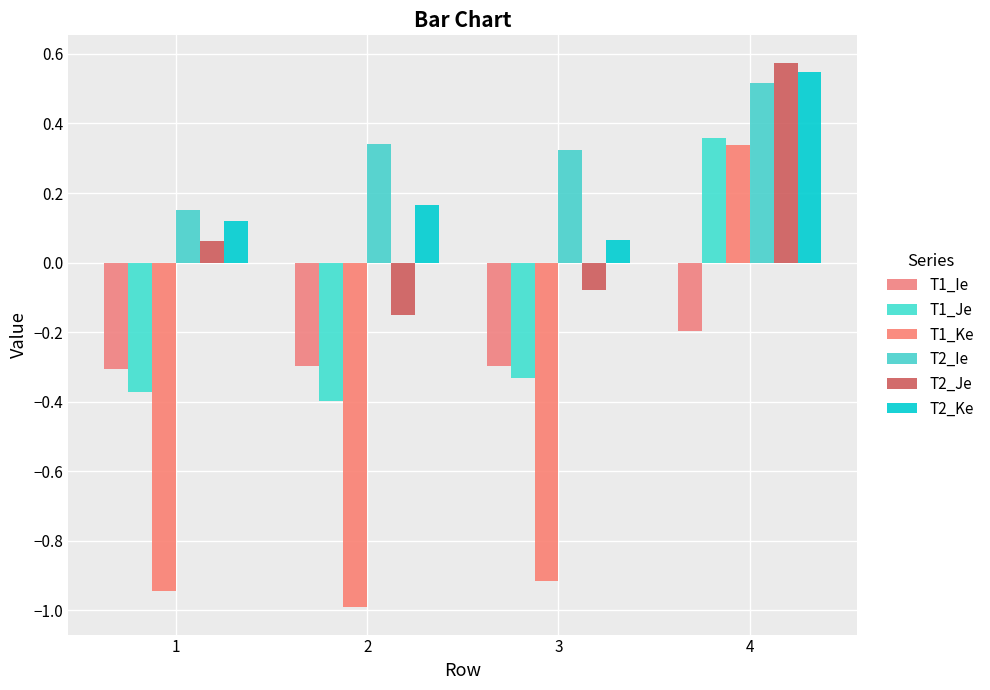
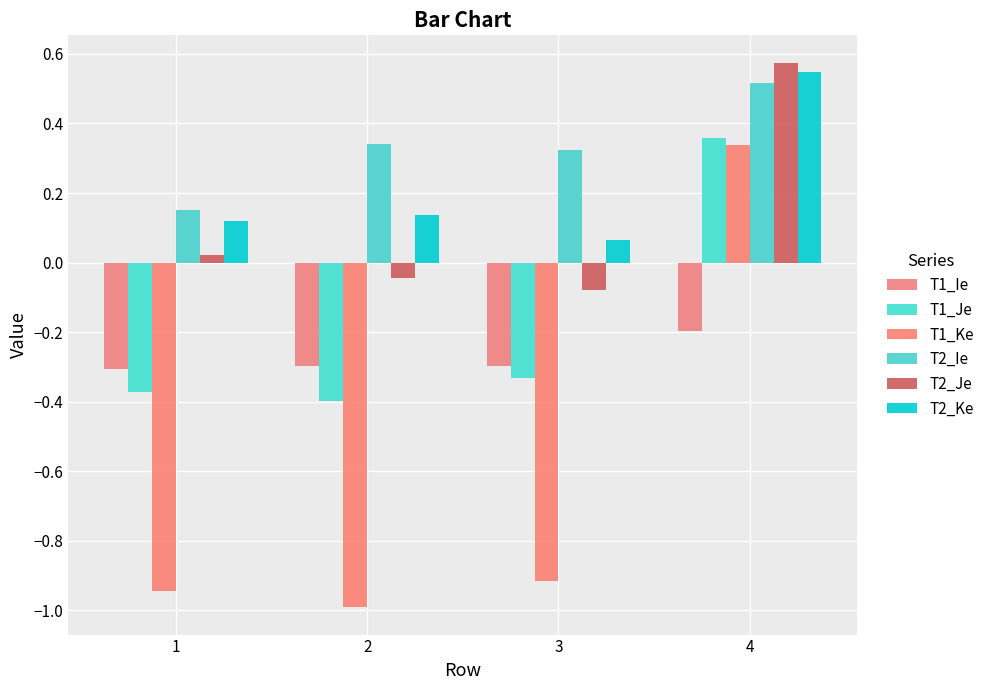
  {
    "T2_Je": {
-     "1": 0.06,
-     "2": -0.15,
+     "1": 0.02,
+     "2": -0.05,
      "3": -0.08,
      "4": 0.58
    },
    "T2_Ke": {
      "1": 0.12,
-     "2": 0.17,
+     "2": 0.14,
      "3": 0.06,
      "4": 0.55
    }
  }
